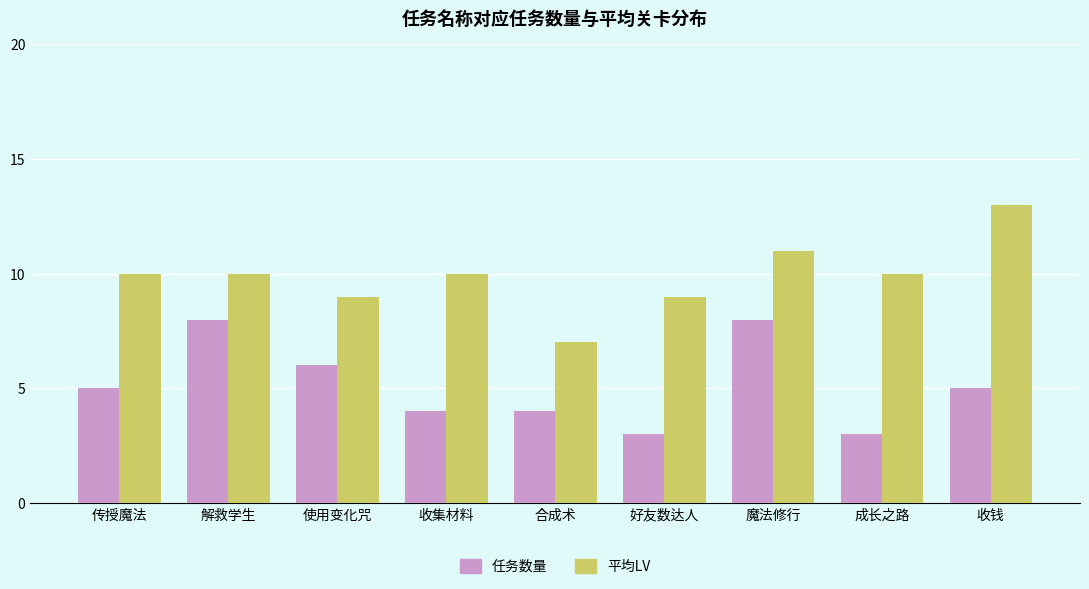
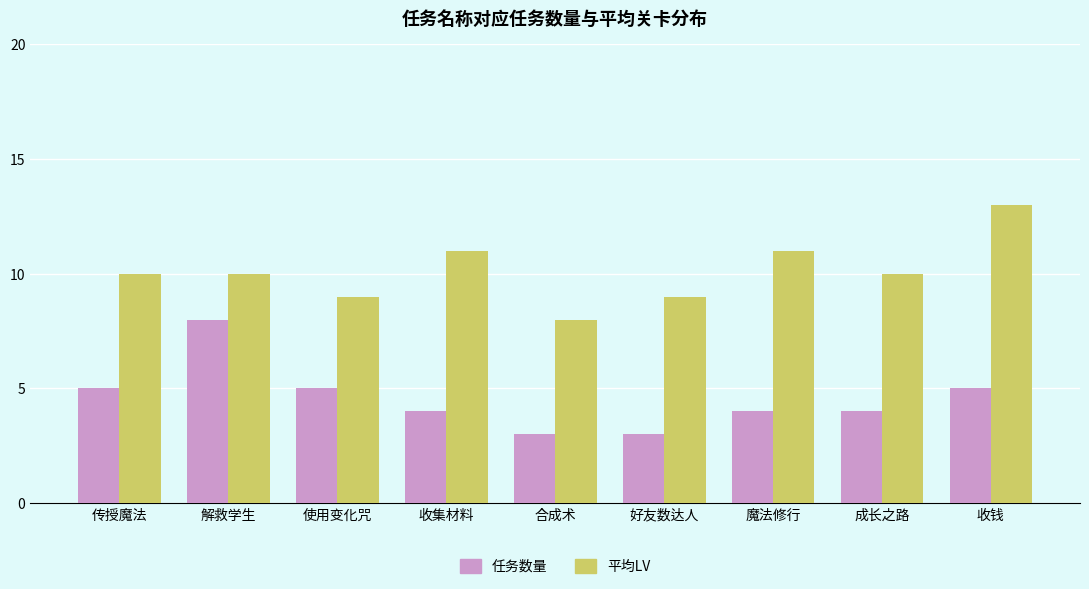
  {
    "任务数量": {
      "传授魔法": 5,
      "解救学生": 8,
-     "使用变化咒": 6,
+     "使用变化咒": 5,
      "收集材料": 4,
-     "合成术": 4,
+     "合成术": 3,
      "好友数达人": 3,
-     "魔法修行": 8,
-     "成长之路": 3,
+     "魔法修行": 4,
+     "成长之路": 4,
      "收钱": 5
    },
    "平均LV": {
      "传授魔法": 10,
      "解救学生": 10,
      "使用变化咒": 9,
-     "收集材料": 10,
-     "合成术": 7,
+     "收集材料": 11,
+     "合成术": 8,
      "好友数达人": 9,
      "魔法修行": 11,
      "成长之路": 10,
      "收钱": 13
    }
  }
